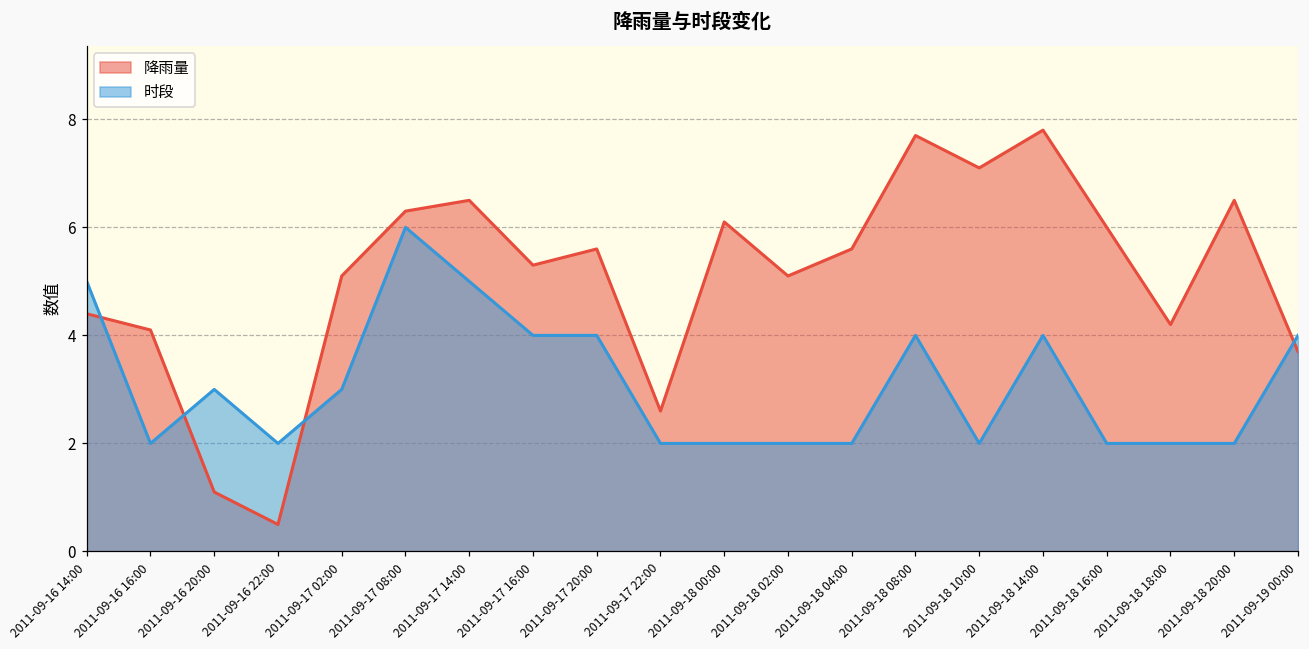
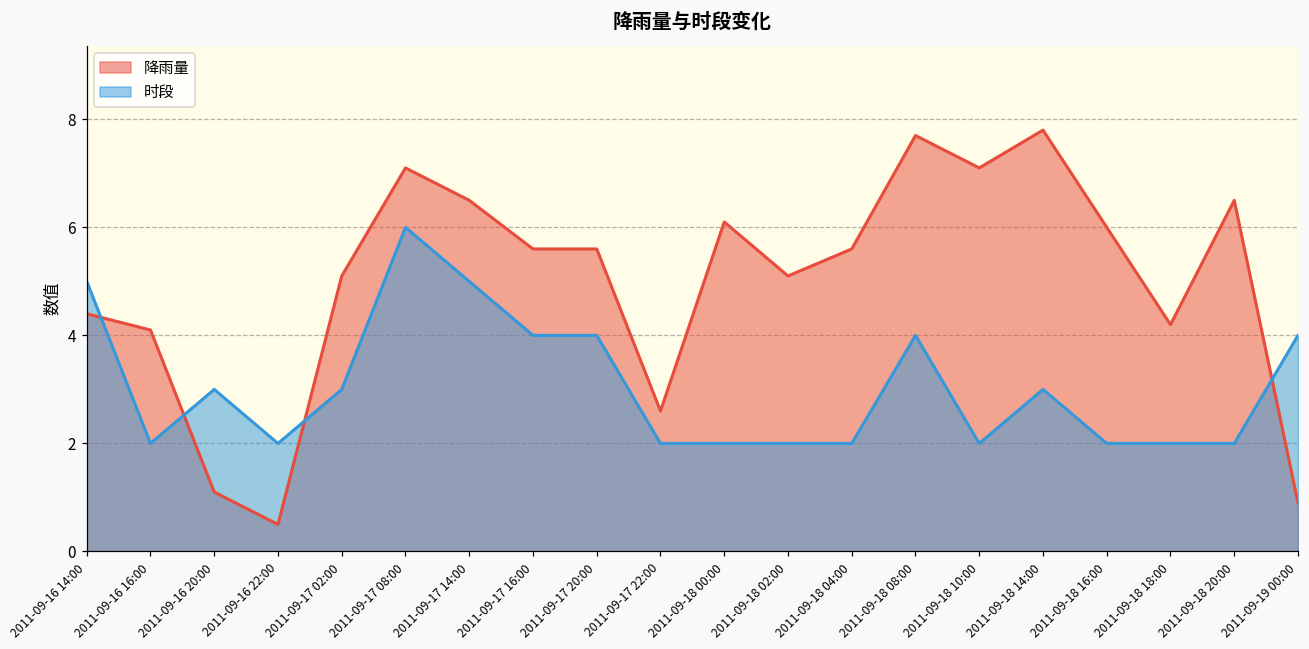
  {
    "降雨量": {
      "2011-09-16 14:00": 4.4,
      "2011-09-16 16:00": 4.1,
      "2011-09-16 20:00": 1.1,
      "2011-09-16 22:00": 0.5,
      "2011-09-17 02:00": 5.1,
-     "2011-09-17 08:00": 6.3,
+     "2011-09-17 08:00": 7.1,
      "2011-09-17 14:00": 6.5,
-     "2011-09-17 16:00": 5.3,
+     "2011-09-17 16:00": 5.6,
      "2011-09-17 20:00": 5.6,
      "2011-09-17 22:00": 2.6,
      "2011-09-18 00:00": 6.1,
      "2011-09-18 02:00": 5.1,
      "2011-09-18 04:00": 5.6,
      "2011-09-18 08:00": 7.7,
      "2011-09-18 10:00": 7.1,
      "2011-09-18 14:00": 7.8,
      "2011-09-18 16:00": 6.0,
      "2011-09-18 18:00": 4.2,
      "2011-09-18 20:00": 6.5,
-     "2011-09-19 00:00": 3.7
+     "2011-09-19 00:00": 0.9
    },
    "时段": {
      "2011-09-16 14:00": 5,
      "2011-09-16 16:00": 2,
      "2011-09-16 20:00": 3,
      "2011-09-16 22:00": 2,
      "2011-09-17 02:00": 3,
      "2011-09-17 08:00": 6,
      "2011-09-17 14:00": 5,
      "2011-09-17 16:00": 4,
      "2011-09-17 20:00": 4,
      "2011-09-17 22:00": 2,
      "2011-09-18 00:00": 2,
      "2011-09-18 02:00": 2,
      "2011-09-18 04:00": 2,
      "2011-09-18 08:00": 4,
      "2011-09-18 10:00": 2,
-     "2011-09-18 14:00": 4,
+     "2011-09-18 14:00": 3,
      "2011-09-18 16:00": 2,
      "2011-09-18 18:00": 2,
      "2011-09-18 20:00": 2,
      "2011-09-19 00:00": 4
    }
  }
